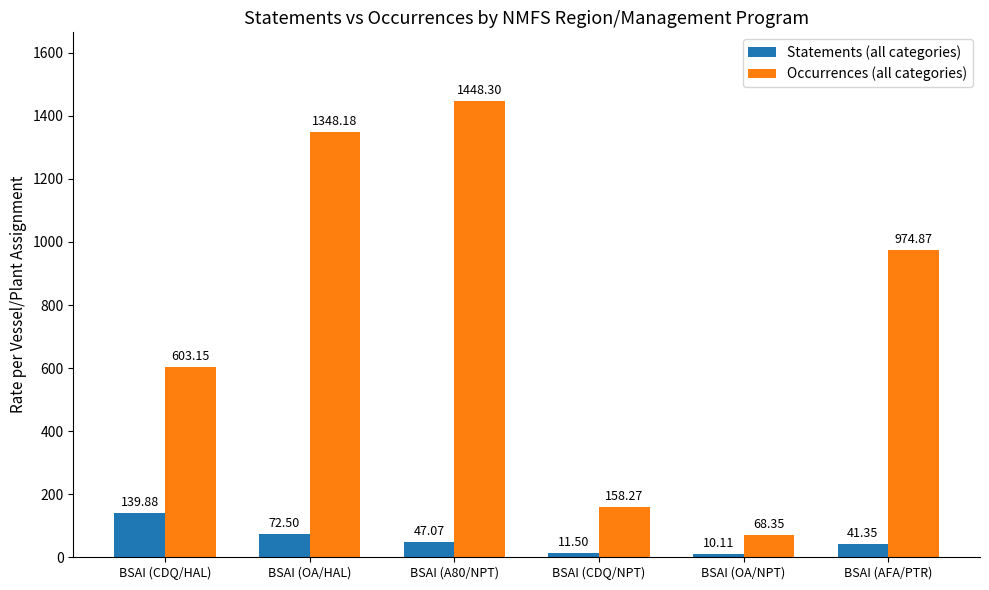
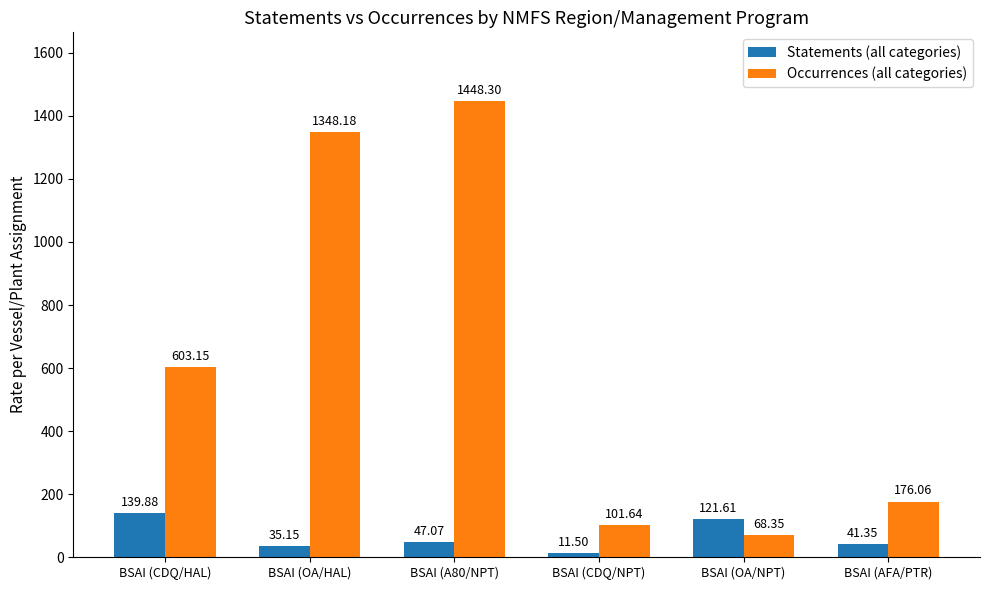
  {
    "Statements (all categories)": {
      "BSAI (CDQ/HAL)": 139.88,
-     "BSAI (OA/HAL)": 72.50,
+     "BSAI (OA/HAL)": 35.15,
      "BSAI (A80/NPT)": 47.07,
      "BSAI (CDQ/NPT)": 11.50,
-     "BSAI (OA/NPT)": 10.11,
+     "BSAI (OA/NPT)": 121.61,
      "BSAI (AFA/PTR)": 41.35
    },
    "Occurrences (all categories)": {
      "BSAI (CDQ/HAL)": 603.15,
      "BSAI (OA/HAL)": 1348.18,
      "BSAI (A80/NPT)": 1448.30,
-     "BSAI (CDQ/NPT)": 158.27,
+     "BSAI (CDQ/NPT)": 101.64,
      "BSAI (OA/NPT)": 68.35,
-     "BSAI (AFA/PTR)": 974.87
+     "BSAI (AFA/PTR)": 176.06
    }
  }
